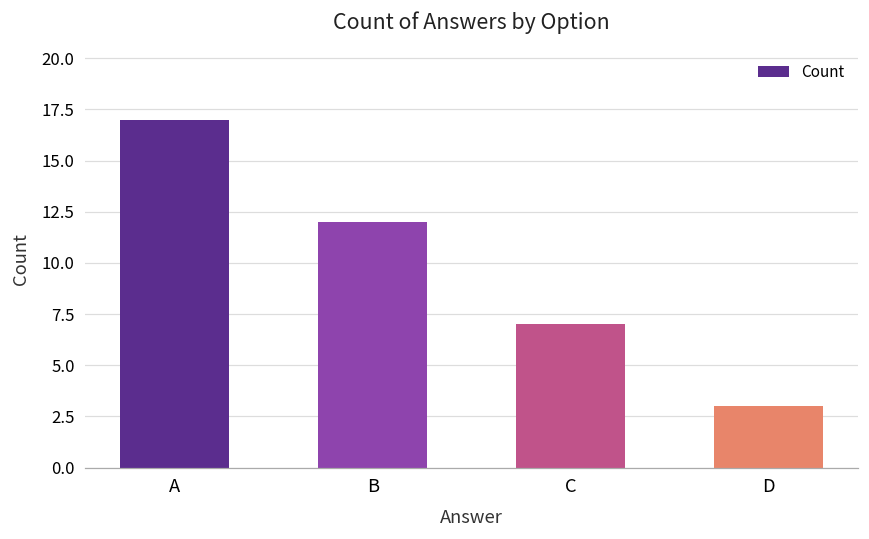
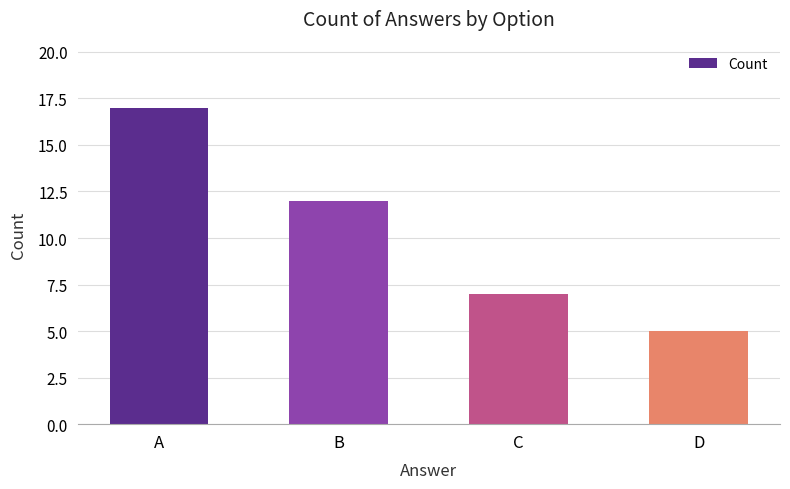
  {
    "A": 17,
    "B": 12,
    "C": 7,
-   "D": 3
+   "D": 5
  }
